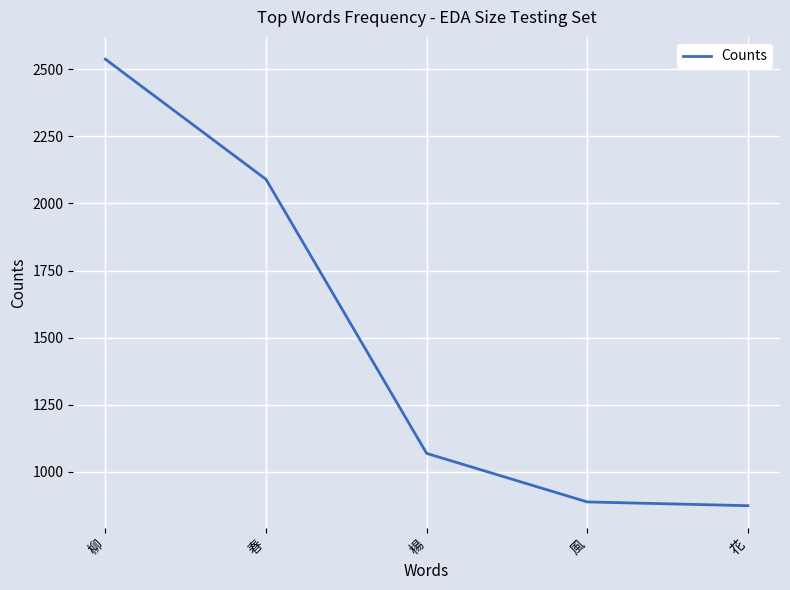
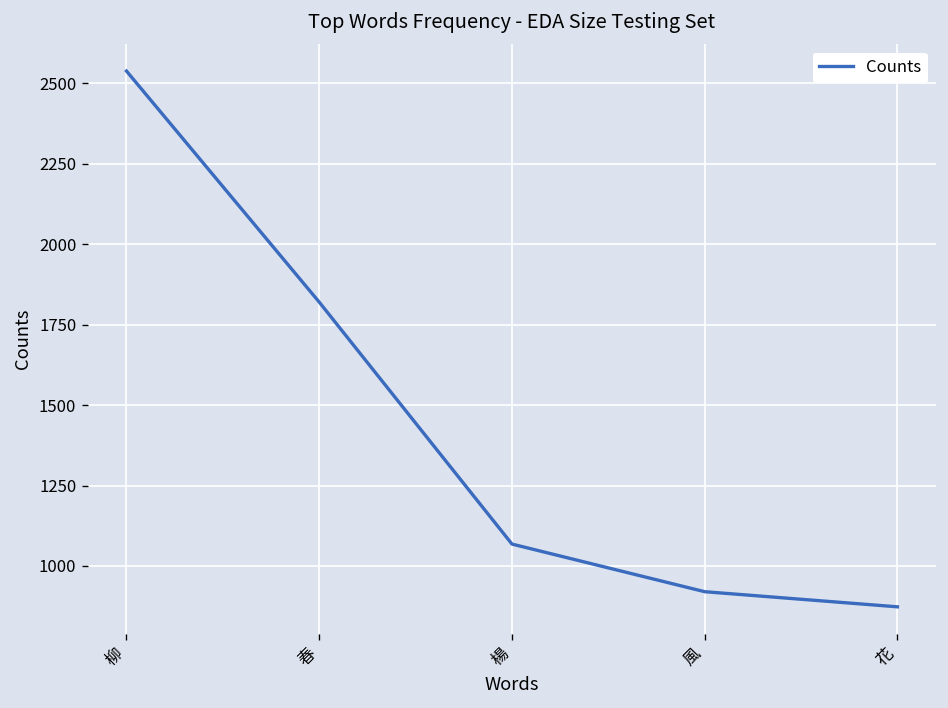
  {
    "柳": 2540,
-   "春": 2090,
+   "春": 1820,
    "楊": 1070,
-   "風": 890,
+   "風": 920,
    "花": 870
  }
